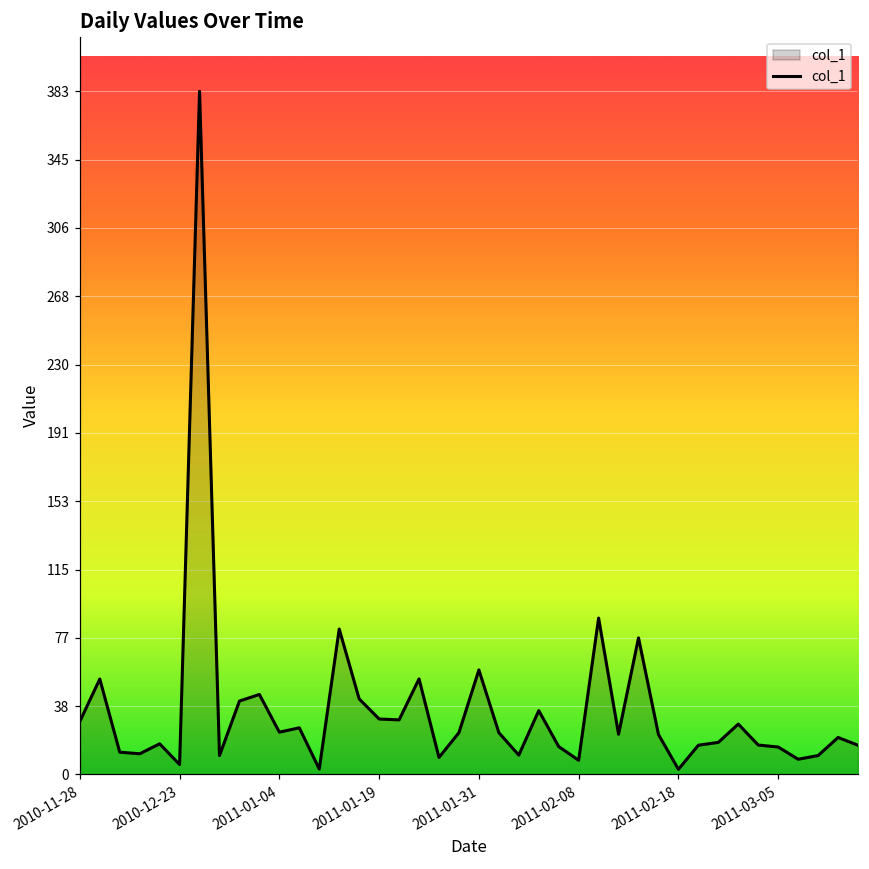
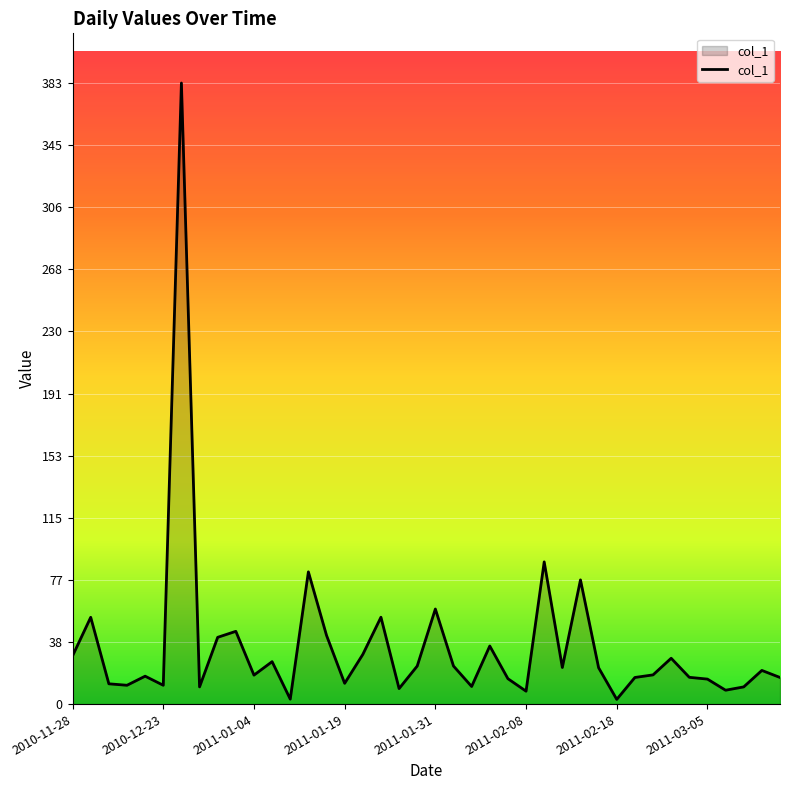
  {
    "2010-11-28": 30,
-   "2010-12-23": 6,
-   "2011-01-04": 24,
-   "2011-01-19": 31,
+   "2010-12-23": 12,
+   "2011-01-04": 18,
+   "2011-01-19": 13,
    "2011-01-31": 59,
    "2011-02-08": 8,
    "2011-02-18": 3,
    "2011-03-05": 15
  }
